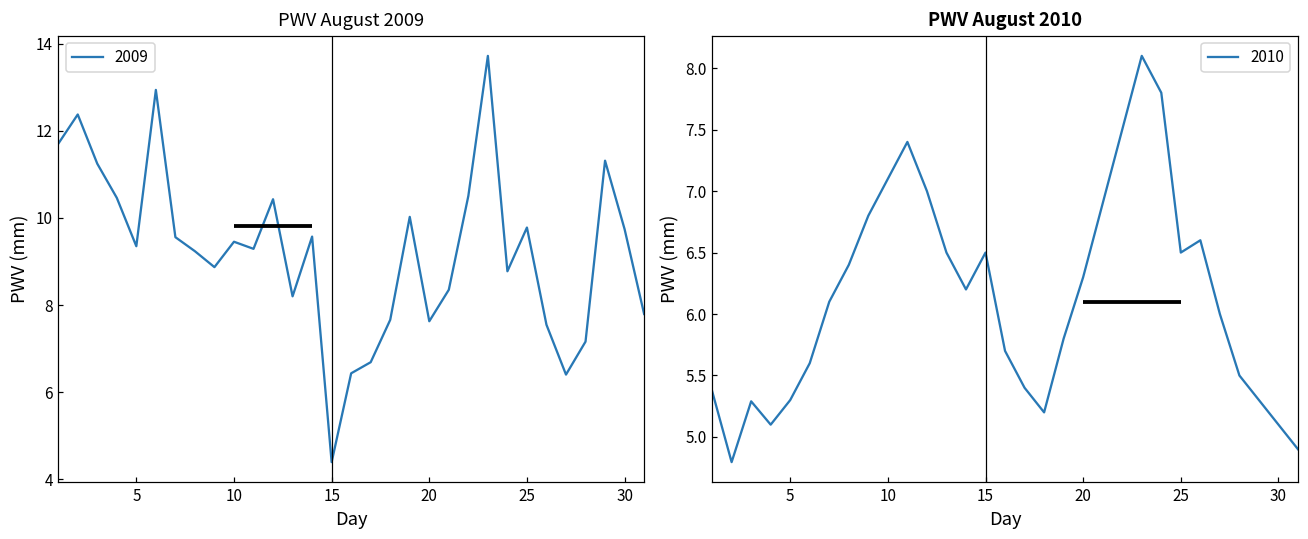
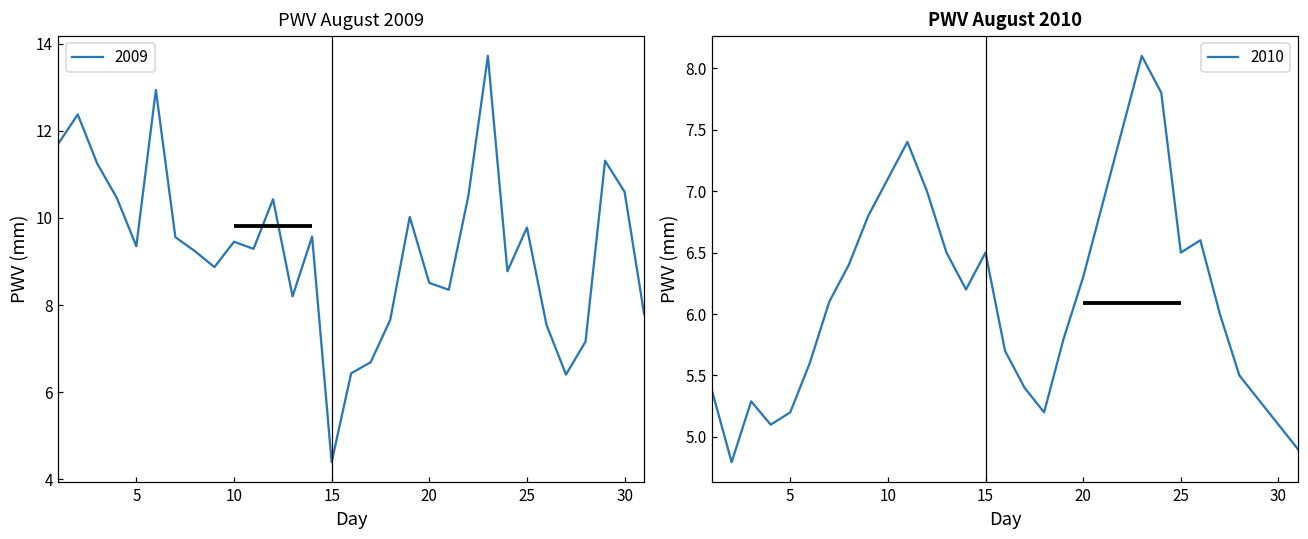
  {
    "PWV August 2009": {
      "5": 9.4,
      "10": 9.5,
      "15": 4.4,
-     "20": 7.6,
+     "20": 8.5,
      "25": 9.8,
-     "30": 9.7
+     "30": 10.6
    },
    "PWV August 2010": {
-     "5": 5.3,
+     "5": 5.2,
      "10": 7.1,
      "15": 6.5,
      "20": 6.3,
      "25": 6.5,
      "30": 5.1
    }
  }
